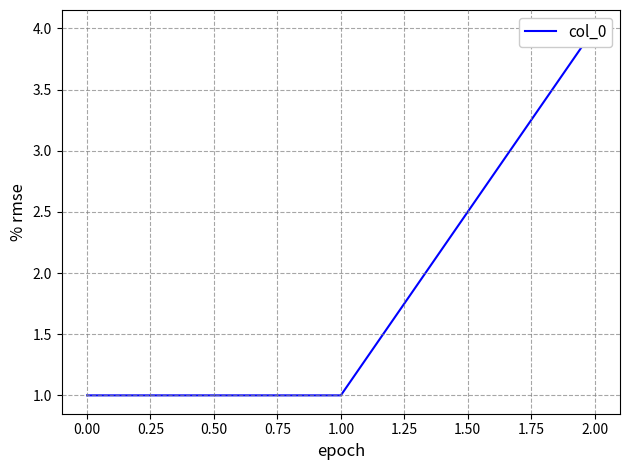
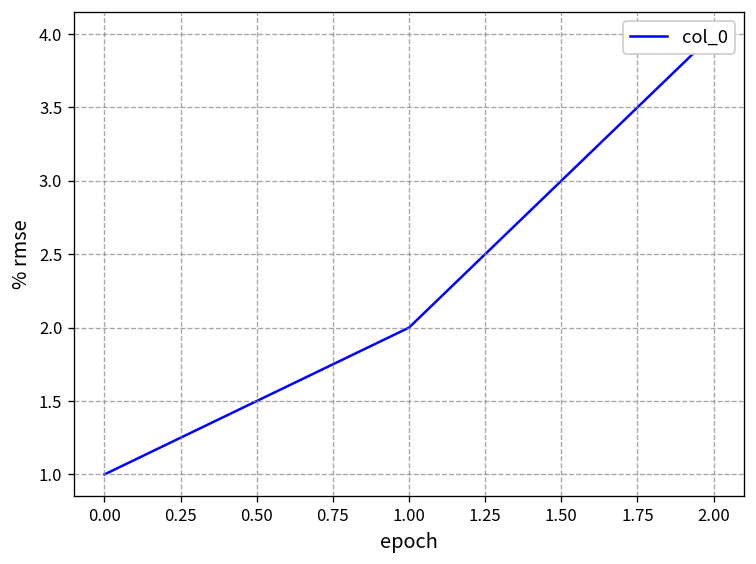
  {
    "0.00": 1,
-   "1.00": 1
+   "1.00": 2
  }
